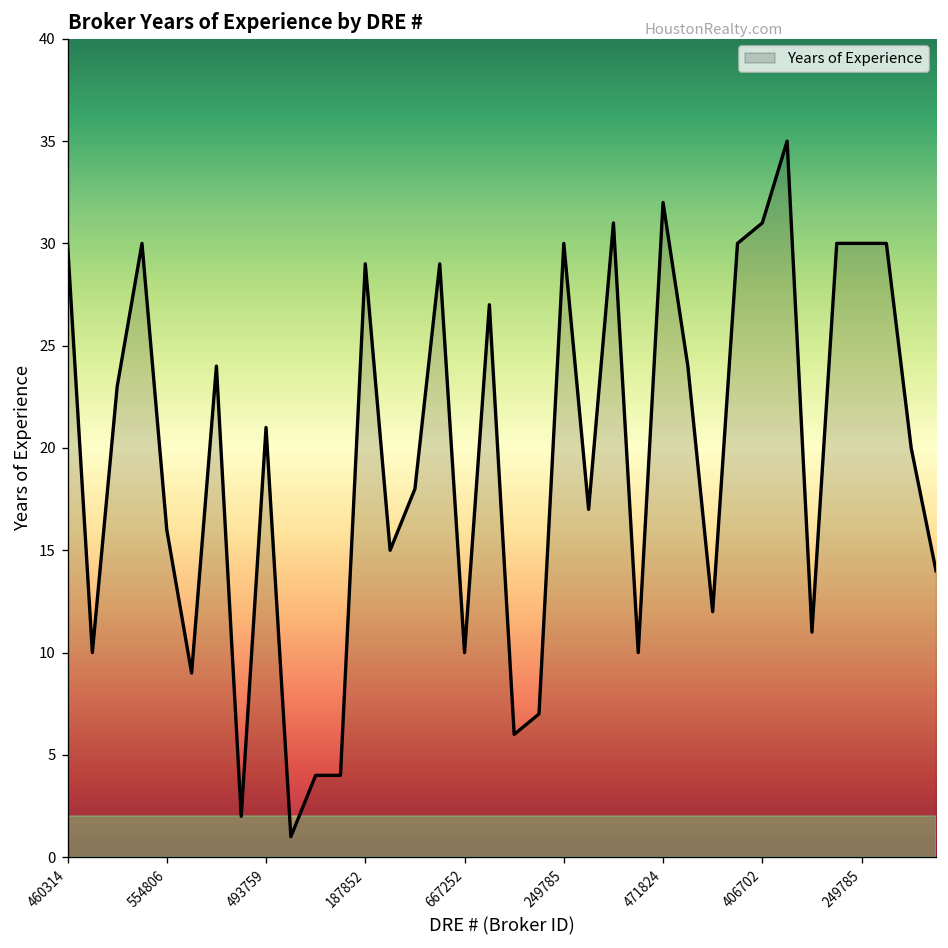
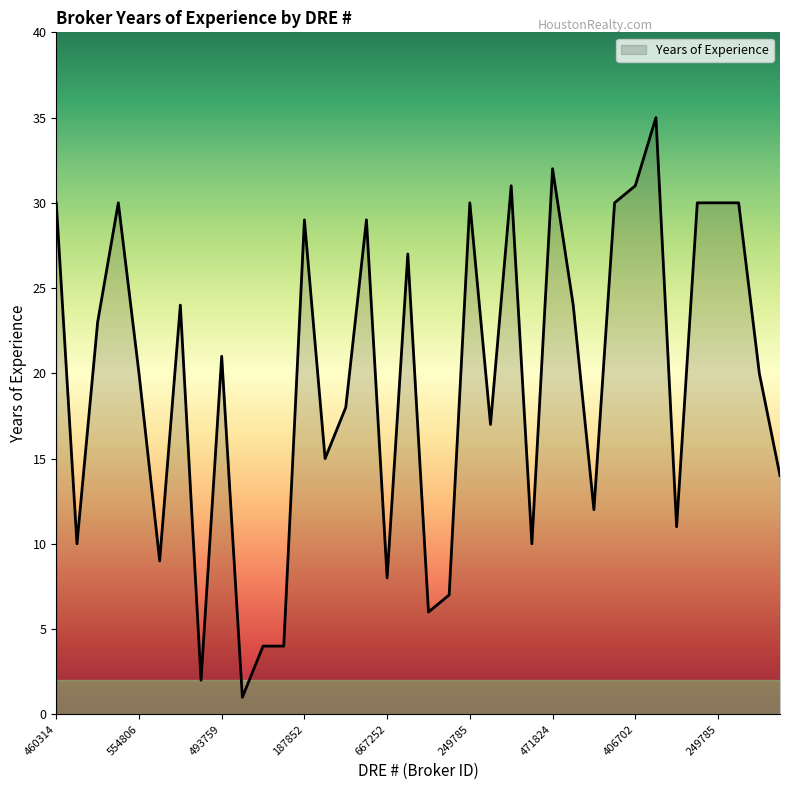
  {
    "460314": 30,
-   "554806": 16,
+   "554806": 20,
    "493759": 21,
    "187852": 29,
-   "667252": 10,
+   "667252": 8,
    "471824": 32,
    "406702": 31
  }
